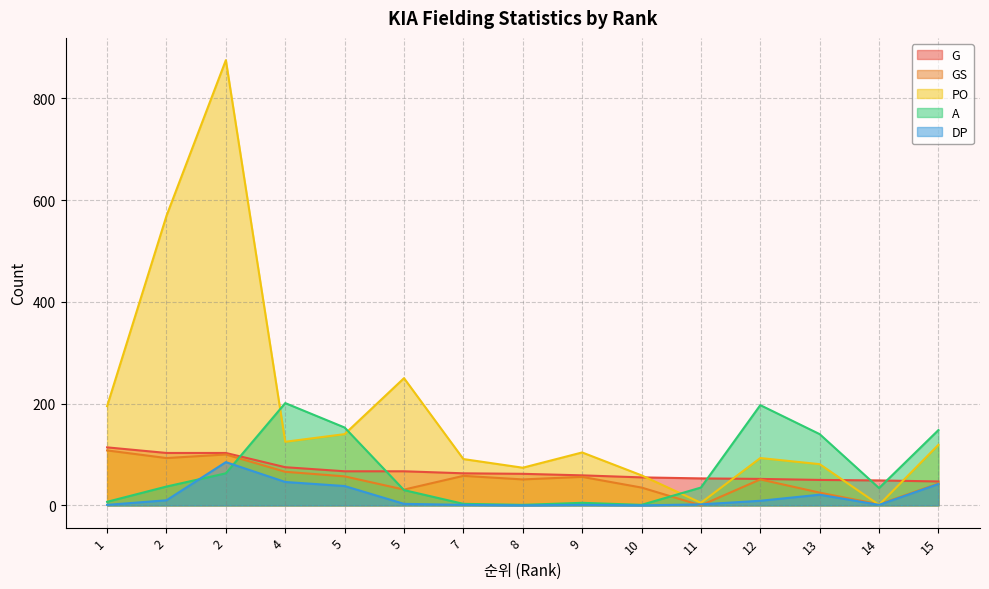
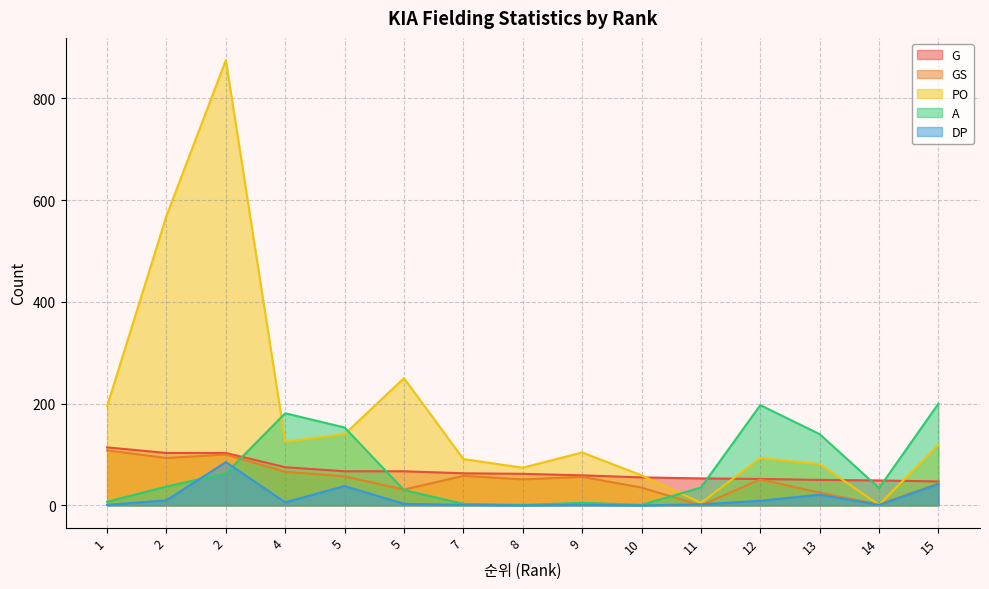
  {
    "A": {
      "1": 10,
-     "4": 200,
+     "4": 180,
      "11": 40,
      "12": 200,
      "13": 140,
      "14": 30,
-     "15": 150
+     "15": 200
    },
    "DP": {
      "1": 0,
-     "4": 50,
+     "4": 10,
      "12": 10
    }
  }
